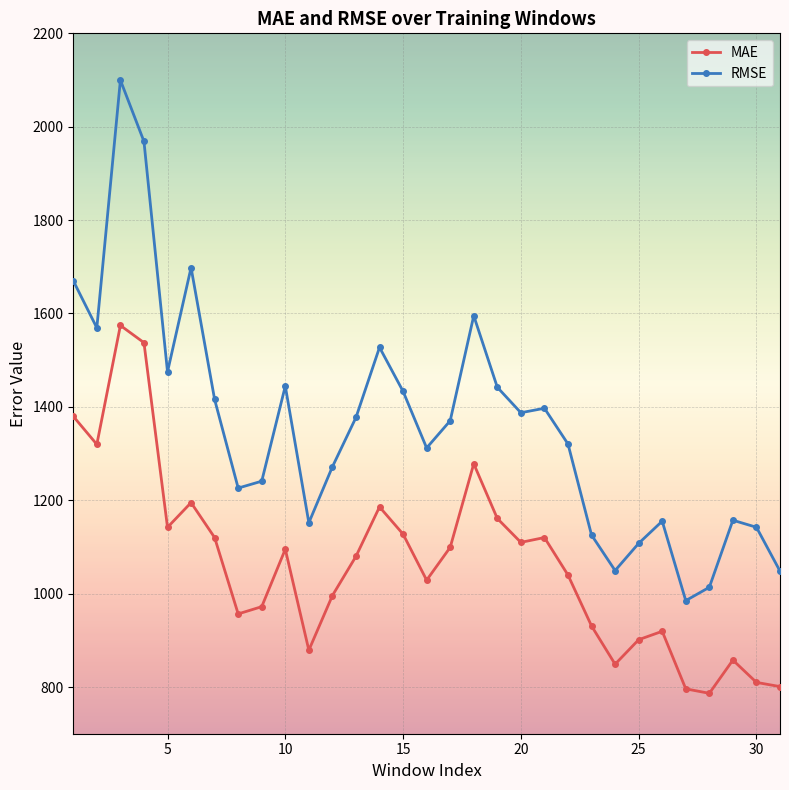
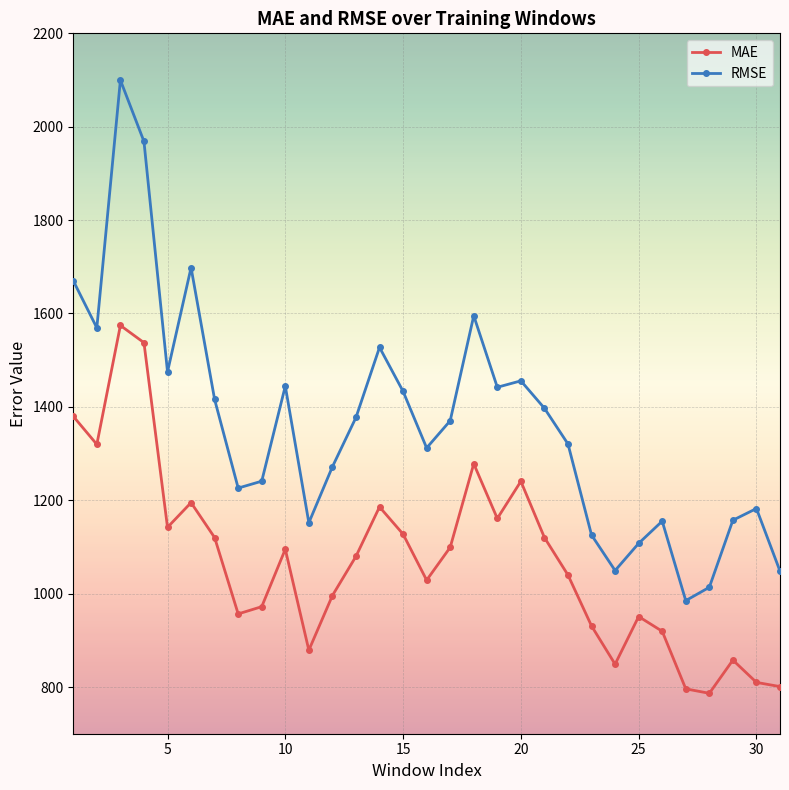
  {
    "MAE": {
      "5": 1140,
      "10": 1100,
      "15": 1130,
-     "20": 1110,
-     "25": 900,
+     "20": 1240,
+     "25": 950,
      "30": 810
    },
    "RMSE": {
      "5": 1470,
      "10": 1440,
      "15": 1430,
-     "20": 1390,
+     "20": 1460,
      "25": 1110,
-     "30": 1140
+     "30": 1180
    }
  }
